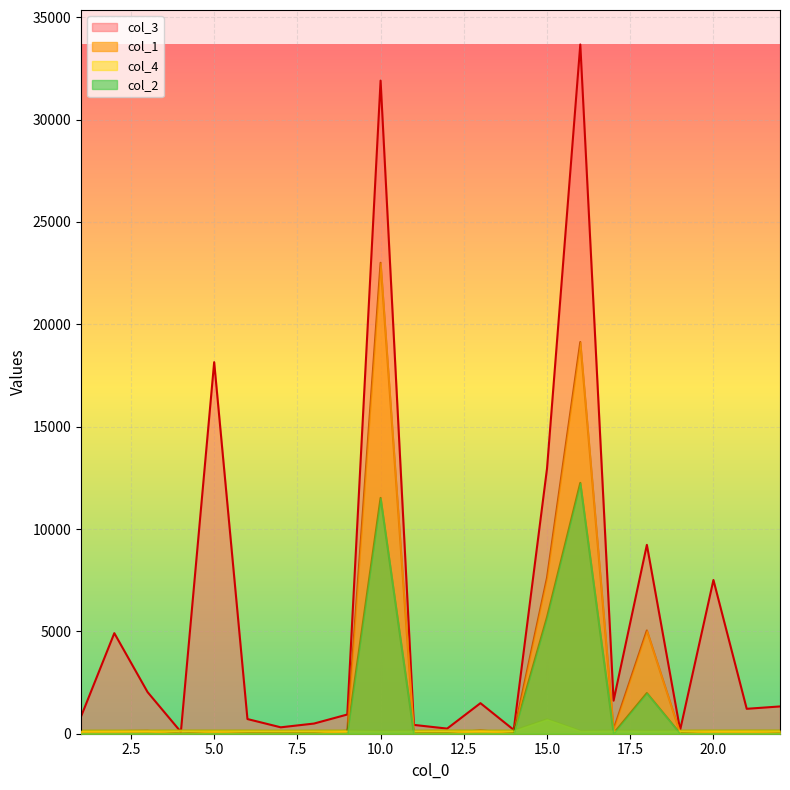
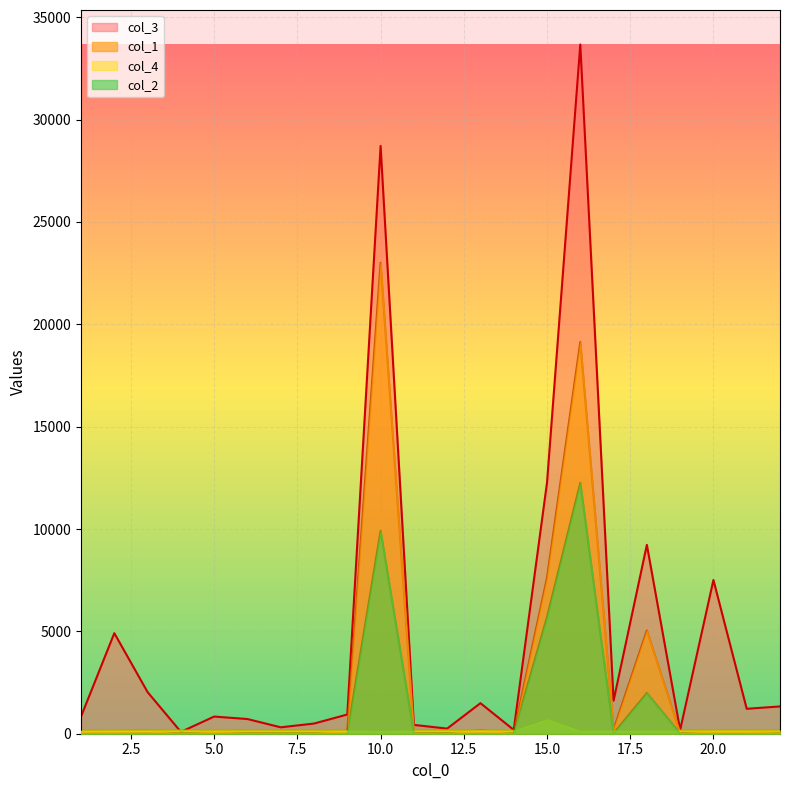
  {
    "col_3": {
-     "5.0": 18200,
-     "10.0": 31900,
-     "15.0": 13000,
+     "5.0": 800,
+     "10.0": 28700,
+     "15.0": 12300,
      "20.0": 7500
    },
    "col_1": {
      "10.0": 23000,
      "15.0": 7600
    },
    "col_4": {
      "10.0": 100,
      "15.0": 700
    },
    "col_2": {
-     "10.0": 11500,
+     "10.0": 9900,
      "15.0": 5700
    }
  }
